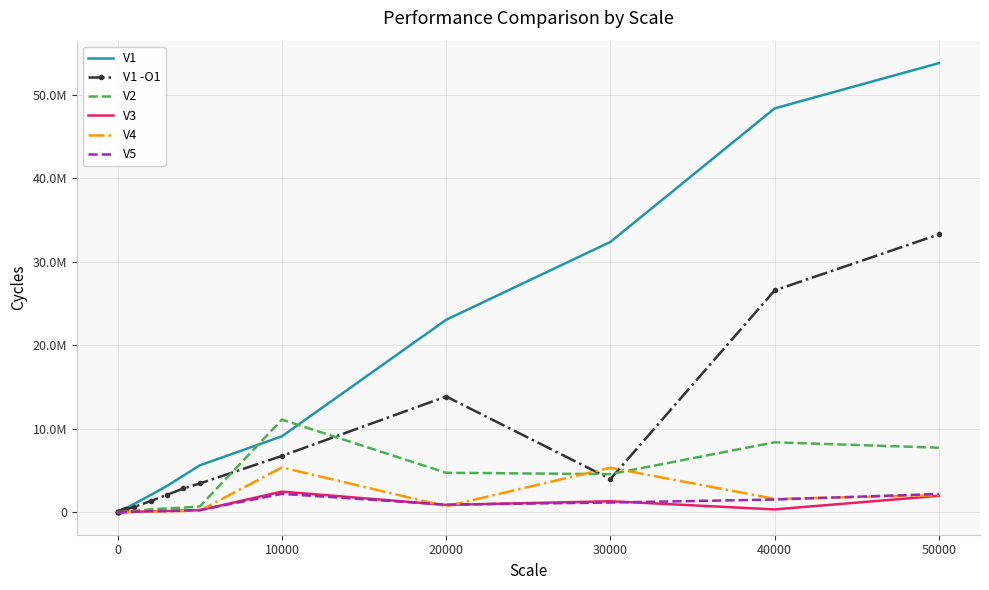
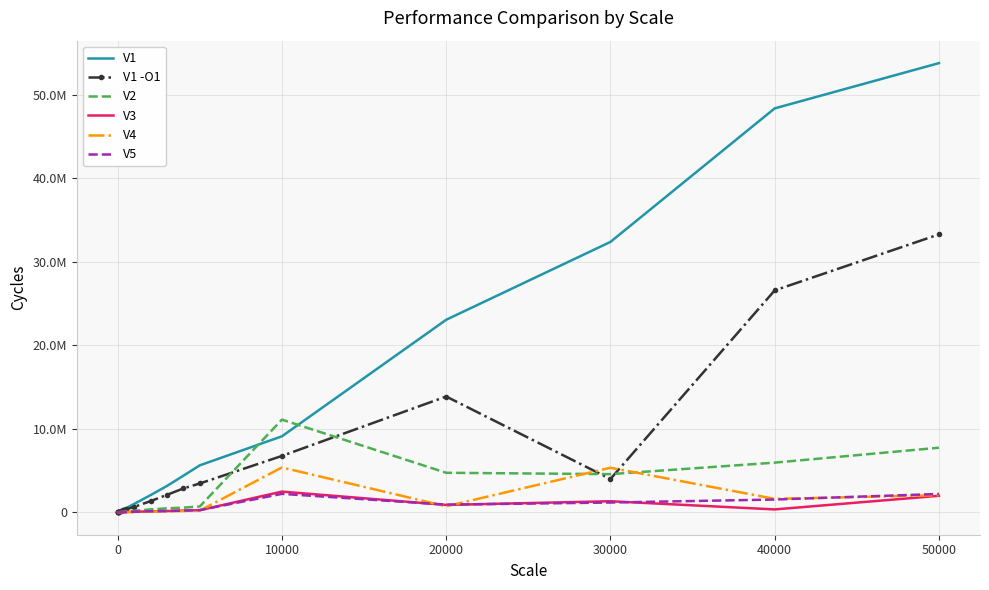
  {
    "V1": {
      "10000": 9000000,
      "20000": 23000000,
      "30000": 32000000,
      "40000": 48000000,
      "50000": 54000000
    },
    "V1 -O1": {
      "10000": 7000000,
      "20000": 14000000,
      "30000": 4000000,
      "40000": 27000000,
      "50000": 33000000
    },
    "V2": {
      "10000": 11000000,
      "20000": 5000000,
      "30000": 5000000,
-     "40000": 8000000,
+     "40000": 6000000,
      "50000": 8000000
    },
    "V3": {
      "40000": 0
    },
    "V4": {
      "10000": 5000000,
      "30000": 5000000
    }
  }
